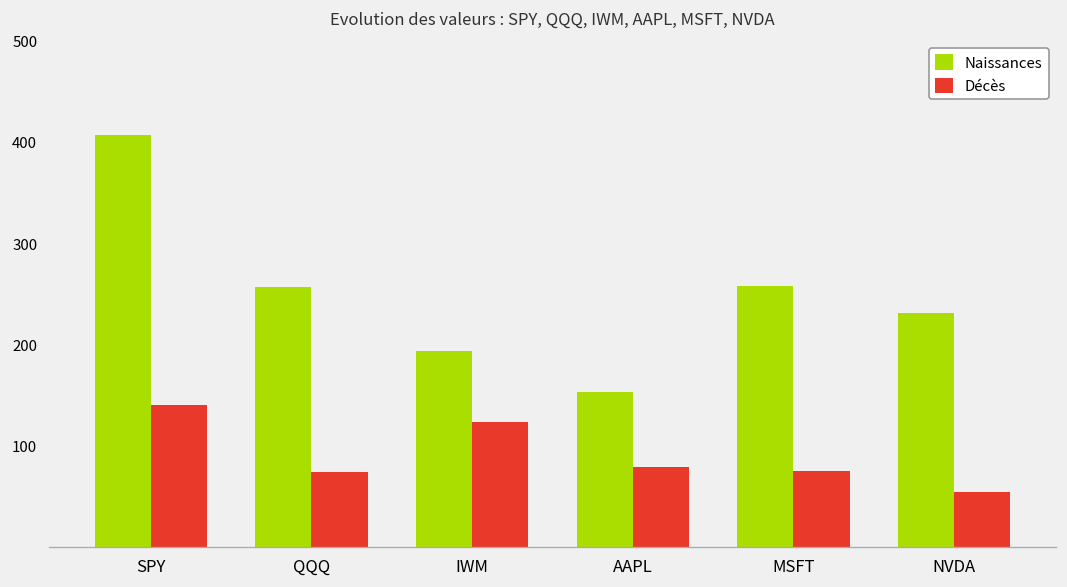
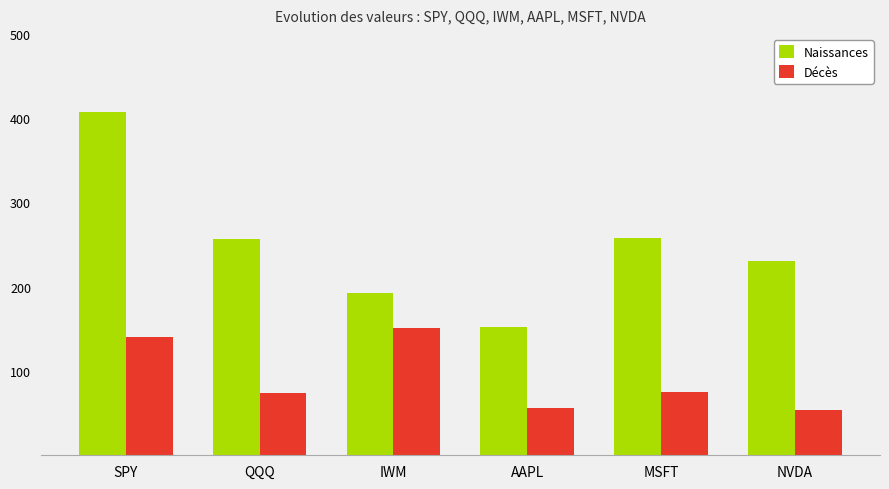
  {
    "Naissances": {
      "SPY": 410,
      "QQQ": 260,
      "IWM": 190,
      "AAPL": 150,
      "MSFT": 260,
      "NVDA": 230
    },
    "Décès": {
      "SPY": 140,
      "QQQ": 70,
-     "IWM": 120,
-     "AAPL": 80,
+     "IWM": 150,
+     "AAPL": 60,
      "MSFT": 70,
      "NVDA": 50
    }
  }
